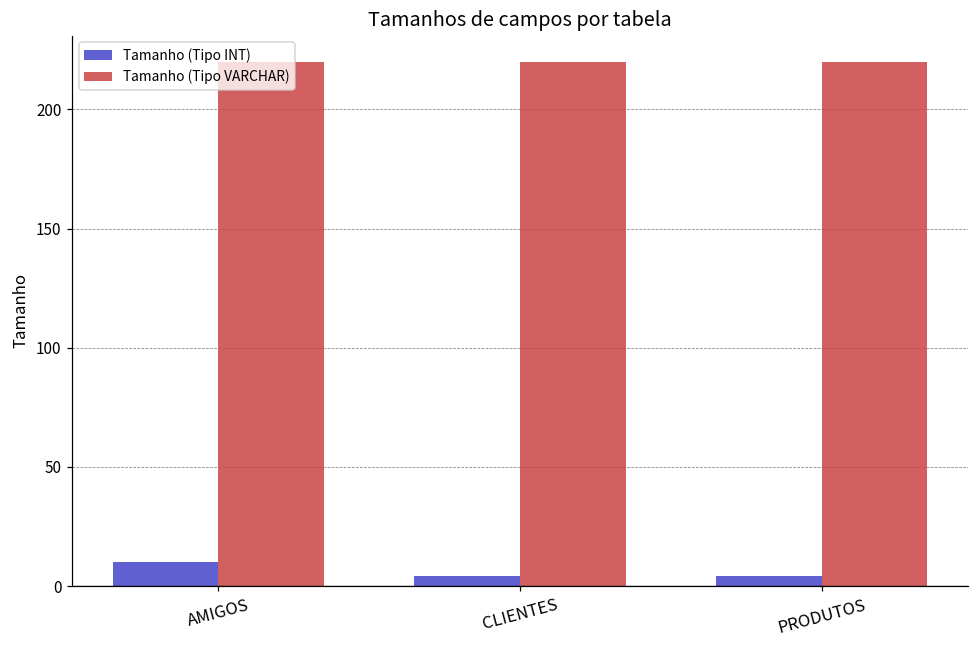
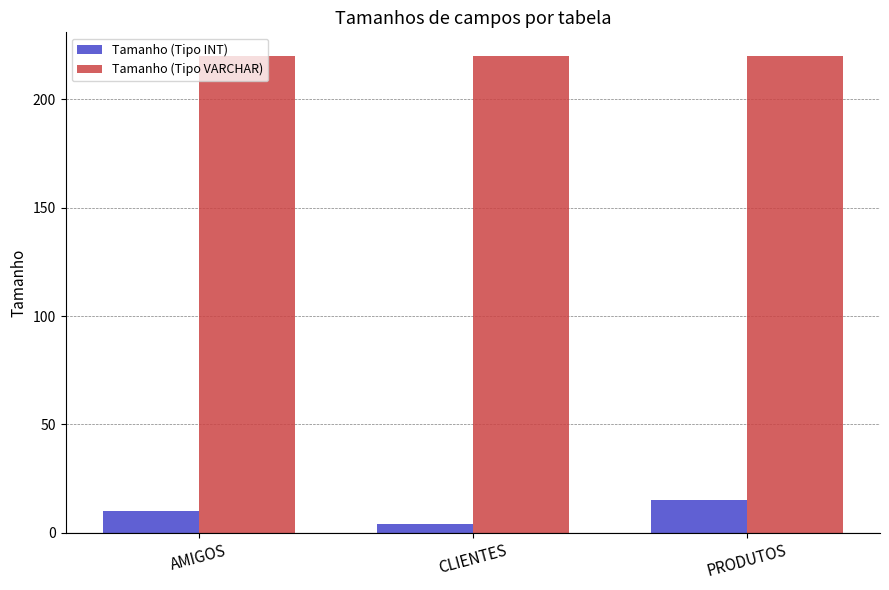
  {
    "Tamanho (Tipo INT)": {
      "AMIGOS": 10,
      "CLIENTES": 4,
-     "PRODUTOS": 4
+     "PRODUTOS": 15
    },
    "Tamanho (Tipo VARCHAR)": {
      "CLIENTES": 220,
      "PRODUTOS": 220
    }
  }
